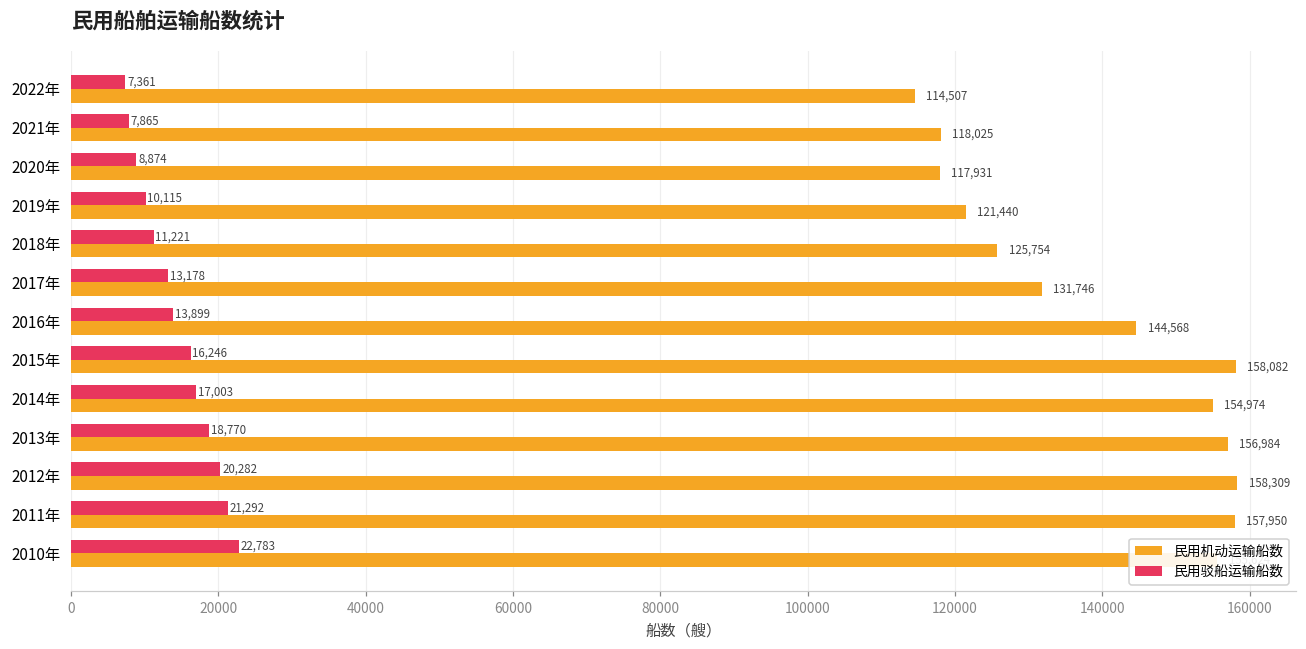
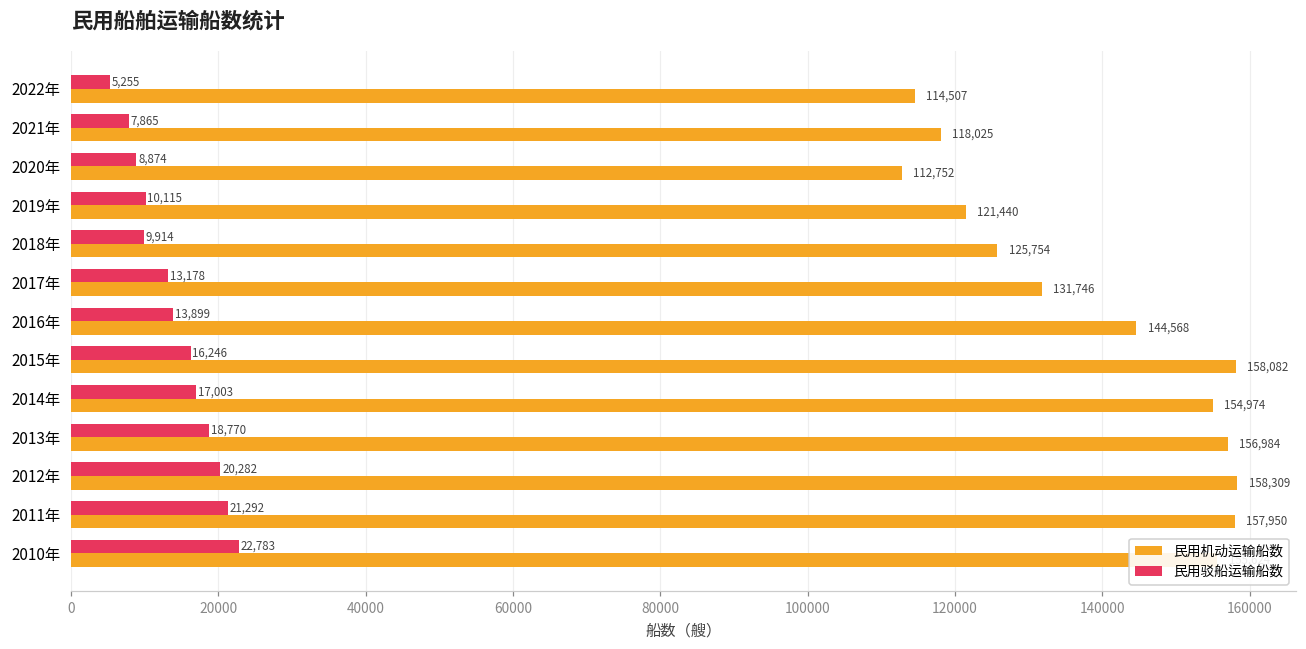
  {
    "民用机动运输船数": {
      "2022年": "114,507",
      "2021年": "118,025",
-     "2020年": "117,931",
+     "2020年": "112,752",
      "2019年": "121,440",
      "2018年": "125,754",
      "2017年": "131,746",
      "2016年": "144,568",
      "2015年": "158,082",
      "2014年": "154,974",
      "2013年": "156,984",
      "2012年": "158,309",
      "2011年": "157,950"
    },
    "民用驳船运输船数": {
-     "2022年": "7,361",
+     "2022年": "5,255",
      "2021年": "7,865",
      "2020年": "8,874",
      "2019年": "10,115",
-     "2018年": "11,221",
+     "2018年": "9,914",
      "2017年": "13,178",
      "2016年": "13,899",
      "2015年": "16,246",
      "2014年": "17,003",
      "2013年": "18,770",
      "2012年": "20,282",
      "2011年": "21,292",
      "2010年": "22,783"
    }
  }
